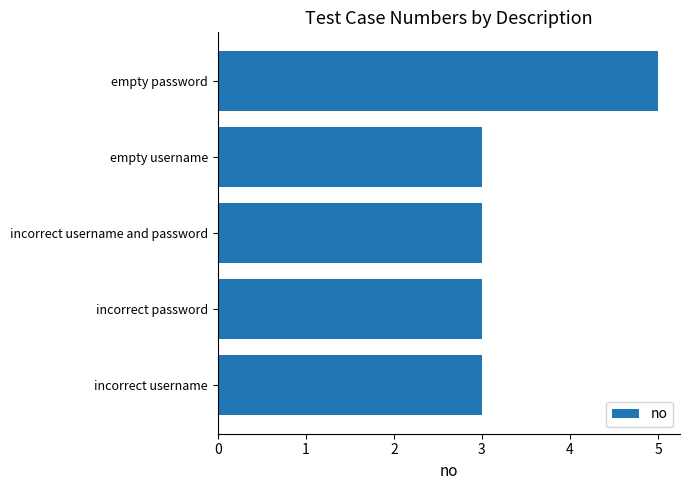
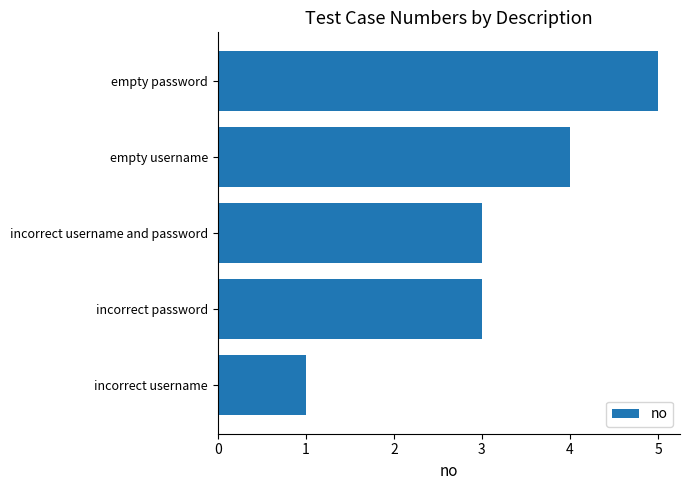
  {
    "empty password": 5,
-   "empty username": 3,
+   "empty username": 4,
    "incorrect username and password": 3,
    "incorrect password": 3,
-   "incorrect username": 3
+   "incorrect username": 1
  }
